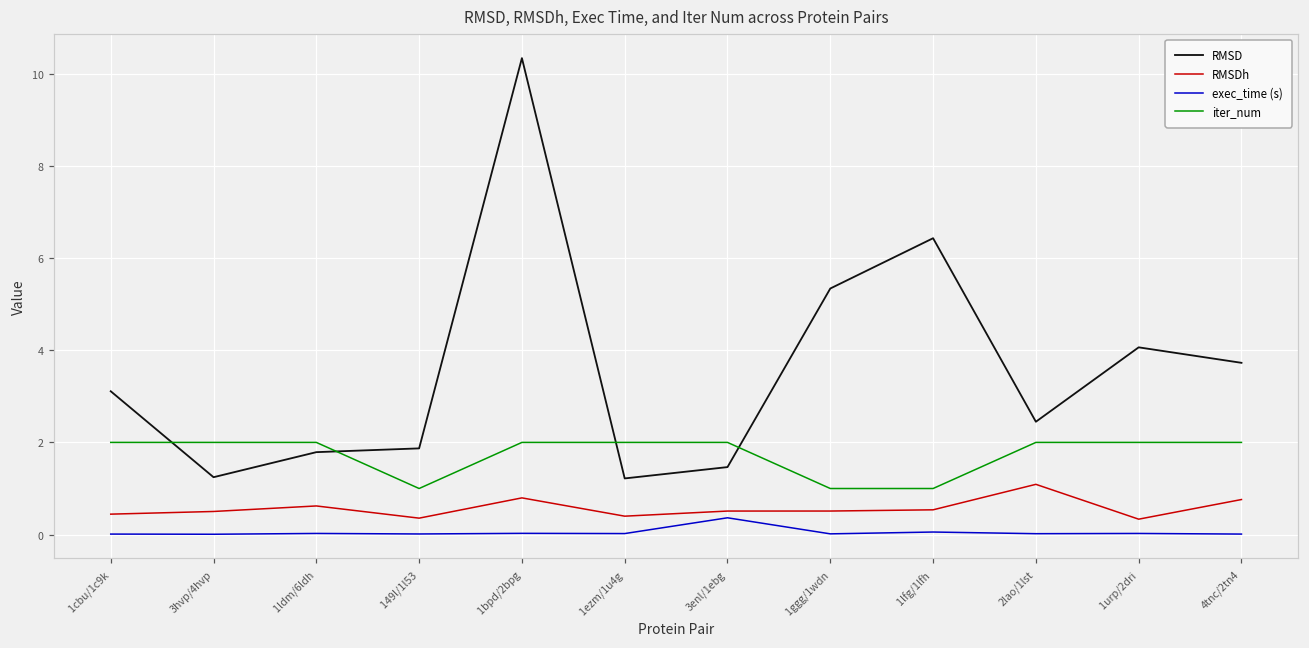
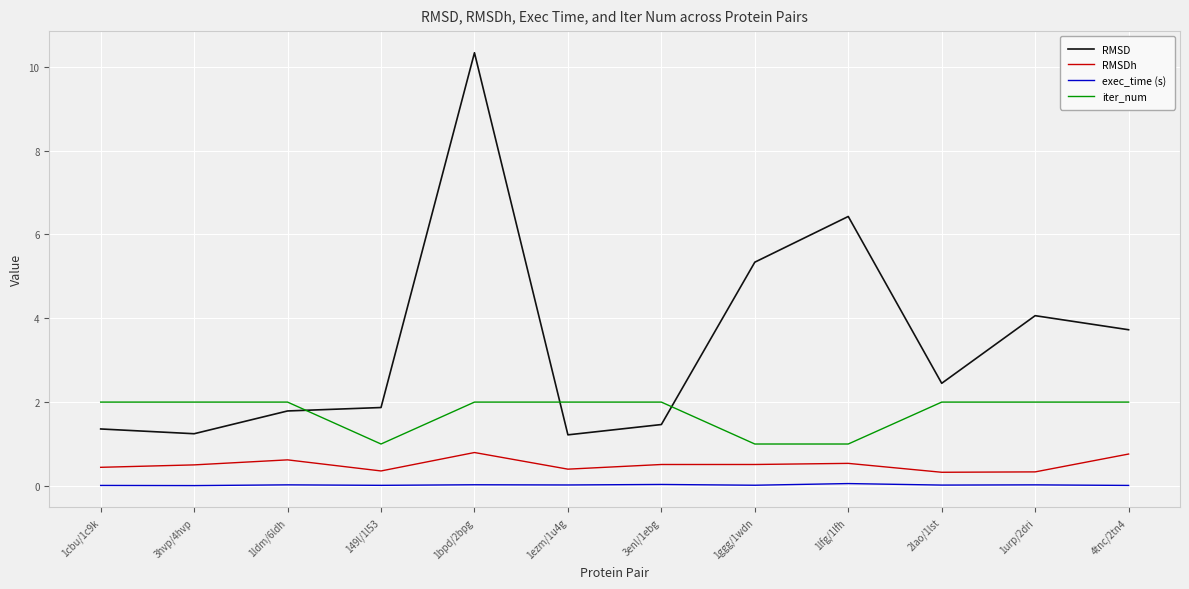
  {
    "RMSD": {
-     "1cbu/1c9k": 3.1,
+     "1cbu/1c9k": 1.4,
      "3hvp/4hvp": 1.2,
      "1ldm/6ldh": 1.8,
      "149l/1l53": 1.9,
      "1bpd/2bpg": 10.3,
      "1ezm/1u4g": 1.2,
      "3enl/1ebg": 1.5,
      "1ggg/1wdn": 5.3,
      "1lfg/1lfh": 6.4,
      "2lao/1lst": 2.4,
      "1urp/2dri": 4.1,
      "4tnc/2tn4": 3.7
    },
    "RMSDh": {
      "1cbu/1c9k": 0.4,
      "3hvp/4hvp": 0.5,
      "1ldm/6ldh": 0.6,
      "149l/1l53": 0.4,
      "1bpd/2bpg": 0.8,
      "1ezm/1u4g": 0.4,
      "3enl/1ebg": 0.5,
      "1ggg/1wdn": 0.5,
      "1lfg/1lfh": 0.5,
-     "2lao/1lst": 1.1,
+     "2lao/1lst": 0.3,
      "1urp/2dri": 0.3,
      "4tnc/2tn4": 0.8
    },
    "exec_time (s)": {
      "1cbu/1c9k": 0.0,
      "3hvp/4hvp": 0.0,
      "1ldm/6ldh": 0.0,
      "149l/1l53": 0.0,
      "1bpd/2bpg": 0.0,
      "1ezm/1u4g": 0.0,
-     "3enl/1ebg": 0.4,
+     "3enl/1ebg": 0.0,
      "1ggg/1wdn": 0.0,
      "1lfg/1lfh": 0.1,
      "2lao/1lst": 0.0,
      "1urp/2dri": 0.0,
      "4tnc/2tn4": 0.0
    },
    "iter_num": {
      "1cbu/1c9k": 2.0,
      "3hvp/4hvp": 2.0,
      "1ldm/6ldh": 2.0,
      "149l/1l53": 1.0,
      "1bpd/2bpg": 2.0,
      "1ezm/1u4g": 2.0,
      "3enl/1ebg": 2.0,
      "1ggg/1wdn": 1.0,
      "1lfg/1lfh": 1.0,
      "2lao/1lst": 2.0,
      "1urp/2dri": 2.0,
      "4tnc/2tn4": 2.0
    }
  }
